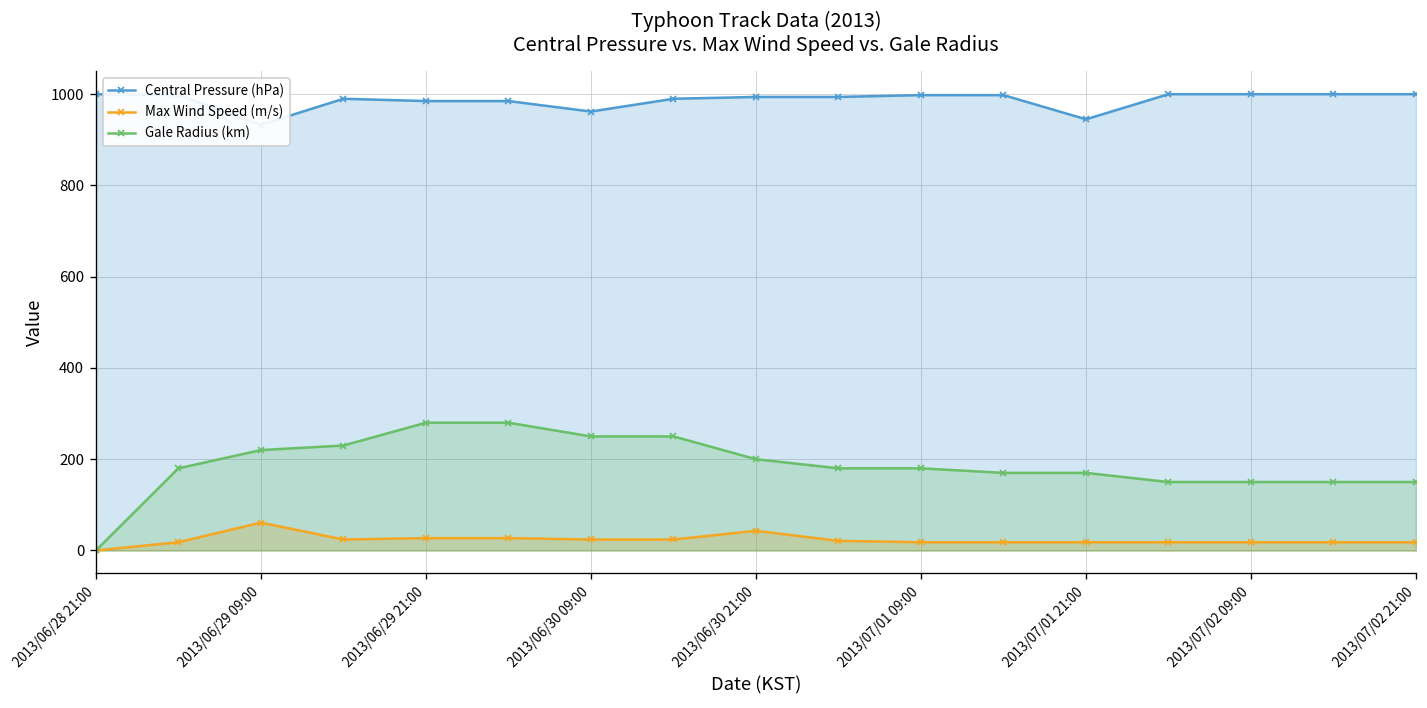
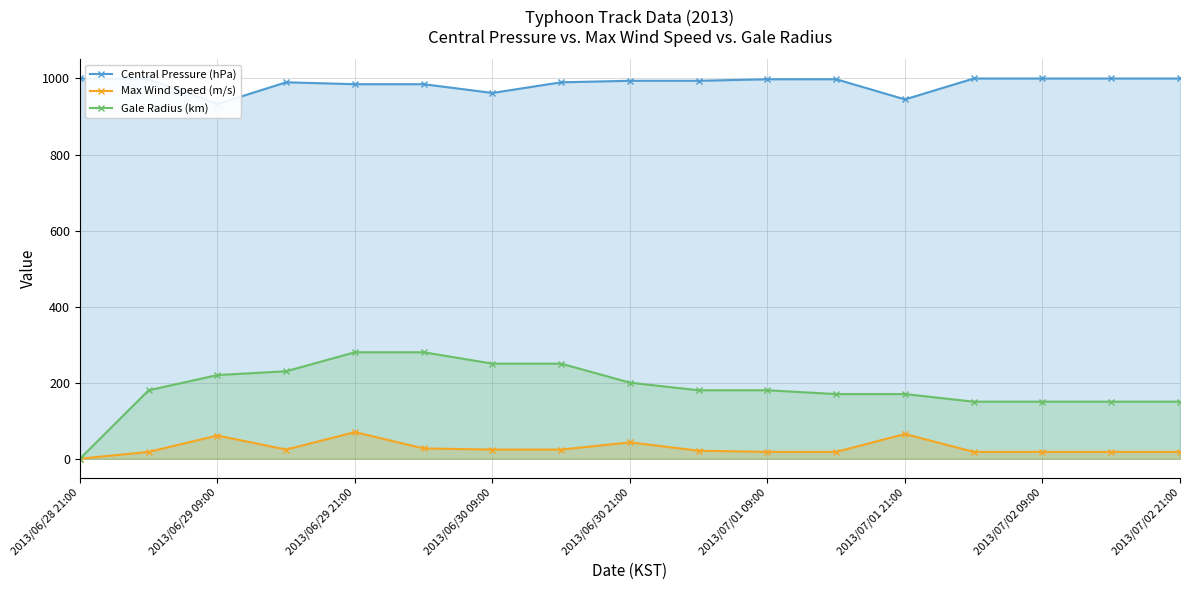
  {
    "Central Pressure (hPa)": {
      "2013/06/28 21:00": 1000,
      "2013/06/29 21:00": 990,
      "2013/06/30 09:00": 960,
      "2013/06/30 21:00": 990,
      "2013/07/01 09:00": 1000,
      "2013/07/01 21:00": 950,
      "2013/07/02 09:00": 1000,
      "2013/07/02 21:00": 1000
    },
    "Max Wind Speed (m/s)": {
      "2013/06/29 09:00": 60,
-     "2013/06/29 21:00": 30,
+     "2013/06/29 21:00": 70,
      "2013/06/30 09:00": 20,
      "2013/06/30 21:00": 40,
      "2013/07/01 09:00": 20,
-     "2013/07/01 21:00": 20,
+     "2013/07/01 21:00": 70,
      "2013/07/02 09:00": 20,
      "2013/07/02 21:00": 20
    },
    "Gale Radius (km)": {
      "2013/06/29 09:00": 220,
      "2013/06/29 21:00": 280,
      "2013/06/30 09:00": 250,
      "2013/06/30 21:00": 200,
      "2013/07/01 09:00": 180,
      "2013/07/01 21:00": 170,
      "2013/07/02 09:00": 150,
      "2013/07/02 21:00": 150
    }
  }
